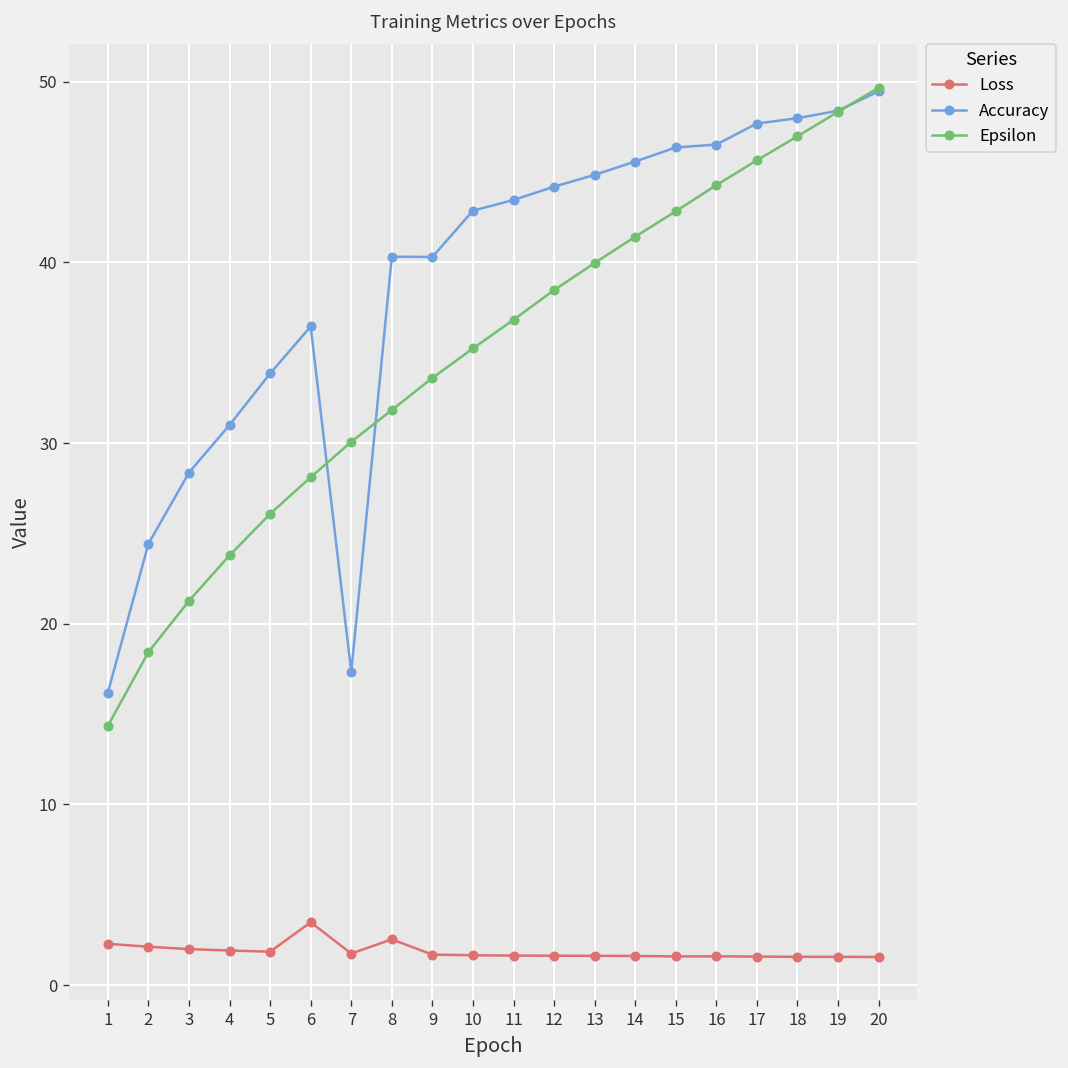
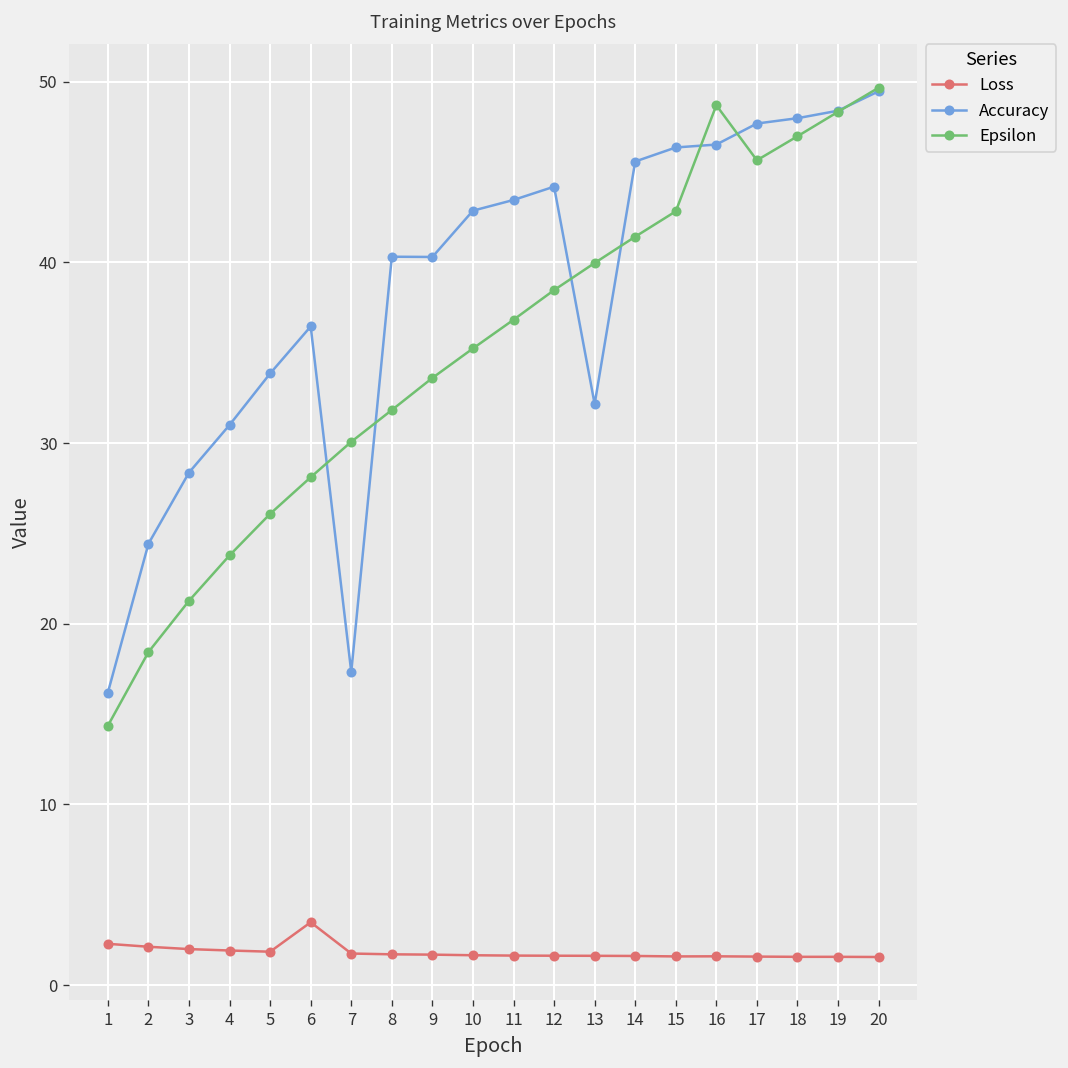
  {
    "Loss": {
      "1": 2.3,
      "2": 2.1,
      "3": 2.0,
      "4": 1.9,
      "5": 1.9,
      "6": 3.5,
      "7": 1.7,
-     "8": 2.5,
+     "8": 1.7,
      "9": 1.7,
      "10": 1.7,
      "11": 1.6,
      "12": 1.6,
      "13": 1.6,
      "14": 1.6,
      "15": 1.6,
      "16": 1.6,
      "17": 1.6,
      "18": 1.6,
      "19": 1.6,
      "20": 1.6
    },
    "Accuracy": {
      "1": 16.2,
      "2": 24.4,
      "3": 28.4,
      "4": 31.0,
      "5": 33.9,
      "6": 36.5,
      "7": 17.3,
      "8": 40.3,
      "9": 40.3,
      "10": 42.9,
      "11": 43.5,
      "12": 44.2,
-     "13": 44.8,
+     "13": 32.2,
      "14": 45.6,
      "15": 46.4,
      "16": 46.5,
      "17": 47.7,
      "18": 48.0,
      "20": 49.5
    },
    "Epsilon": {
      "1": 14.4,
      "2": 18.4,
      "3": 21.3,
      "4": 23.8,
      "5": 26.1,
      "6": 28.1,
      "7": 30.1,
      "8": 31.8,
      "9": 33.6,
      "10": 35.2,
      "11": 36.8,
      "12": 38.5,
      "13": 40.0,
      "14": 41.4,
      "15": 42.8,
-     "16": 44.3,
+     "16": 48.7,
      "17": 45.6,
      "18": 47.0,
      "20": 49.7
    }
  }
